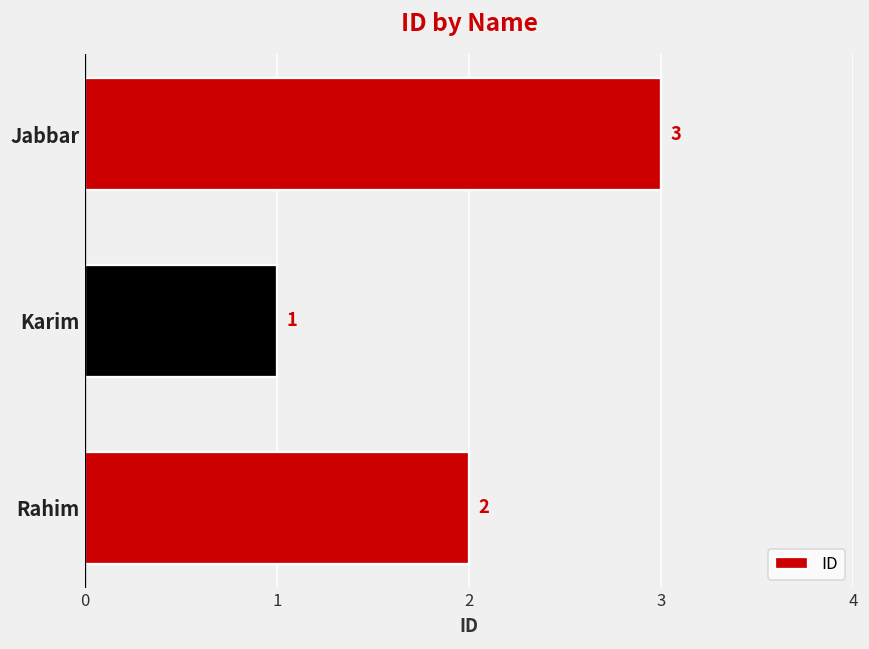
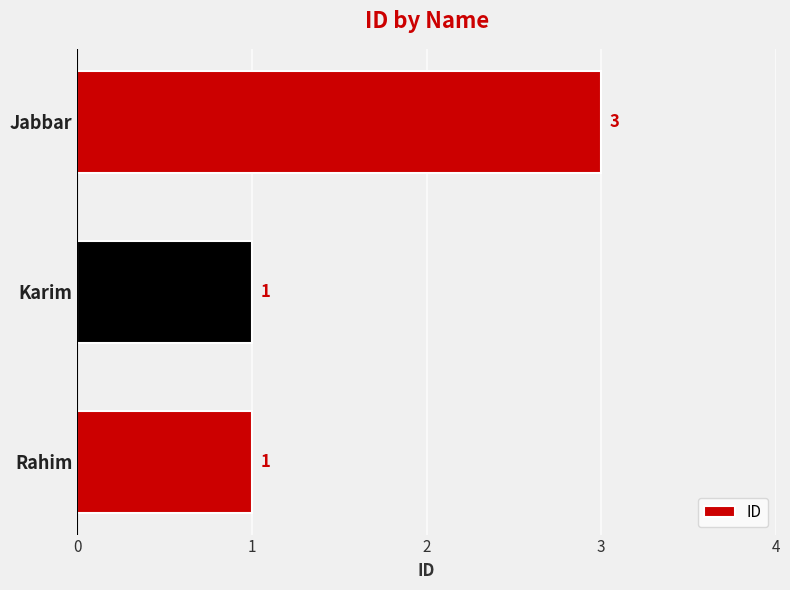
  {
    "Jabbar": 3,
    "Karim": 1,
-   "Rahim": 2
+   "Rahim": 1
  }
